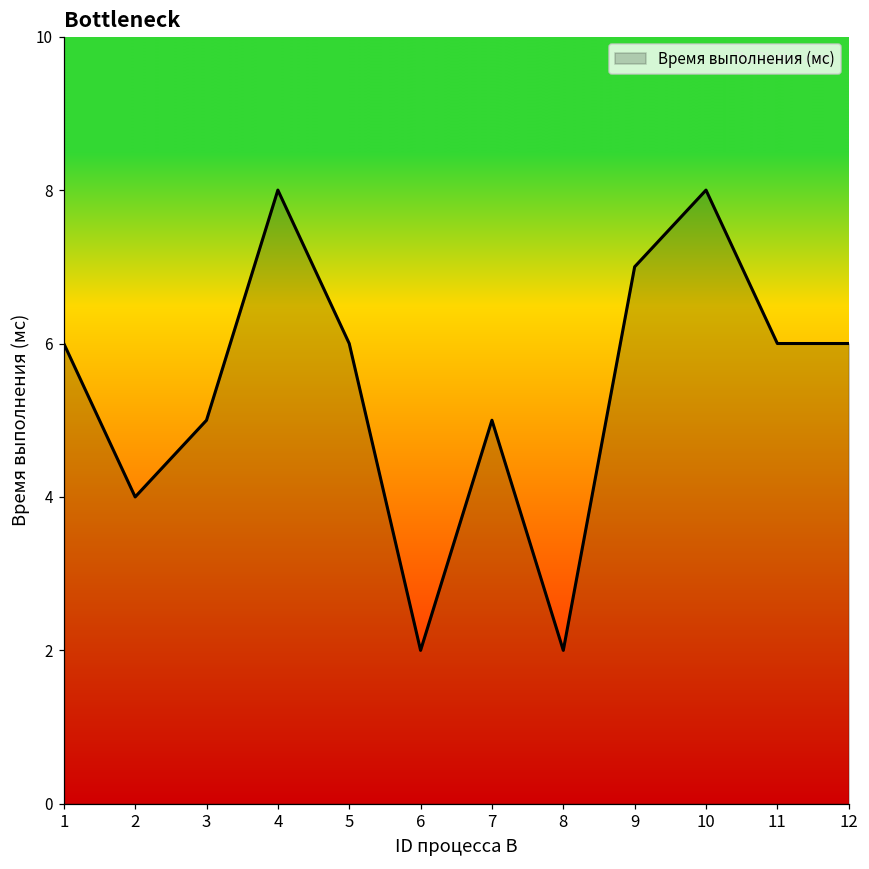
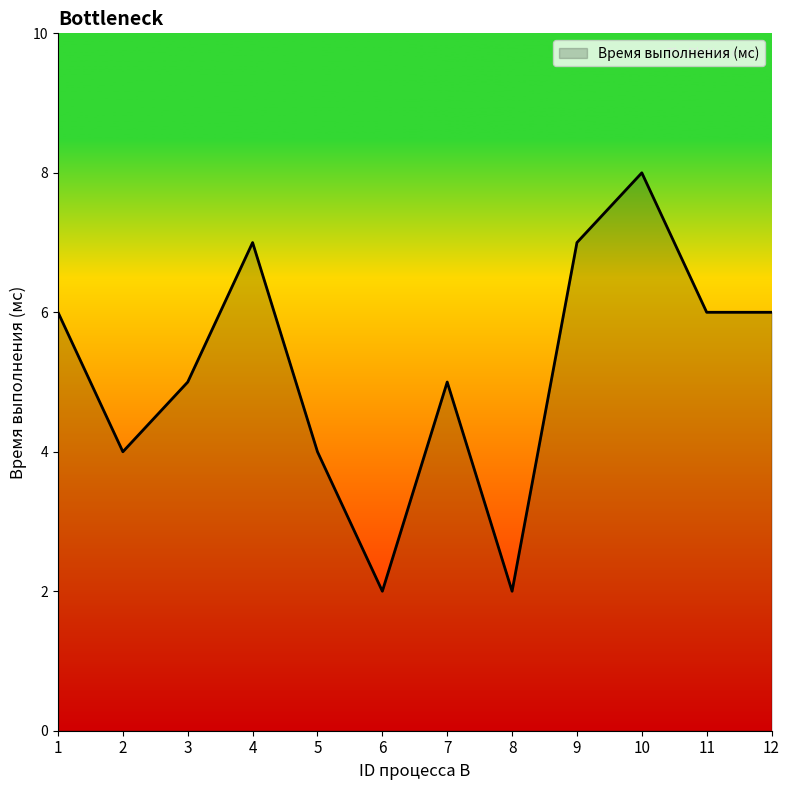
  {
    "1": 6,
    "2": 4,
    "3": 5,
-   "4": 8,
-   "5": 6,
+   "4": 7,
+   "5": 4,
    "6": 2,
    "7": 5,
    "8": 2,
    "9": 7,
    "10": 8,
    "11": 6,
    "12": 6
  }
